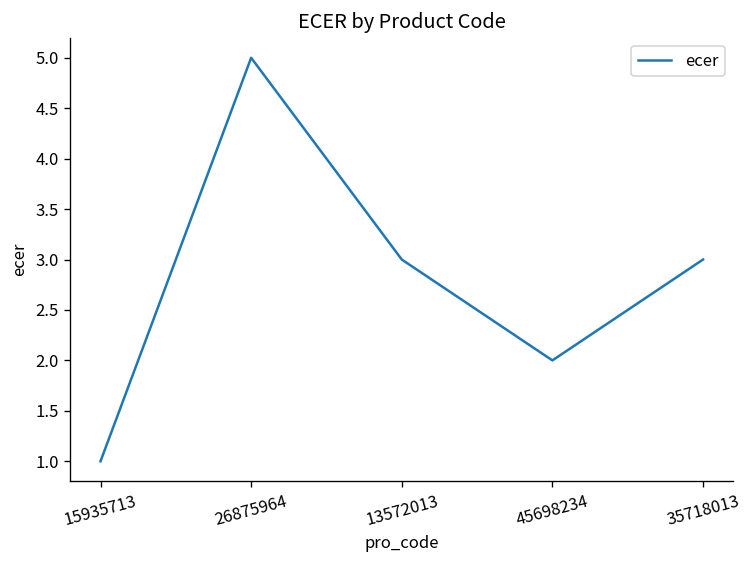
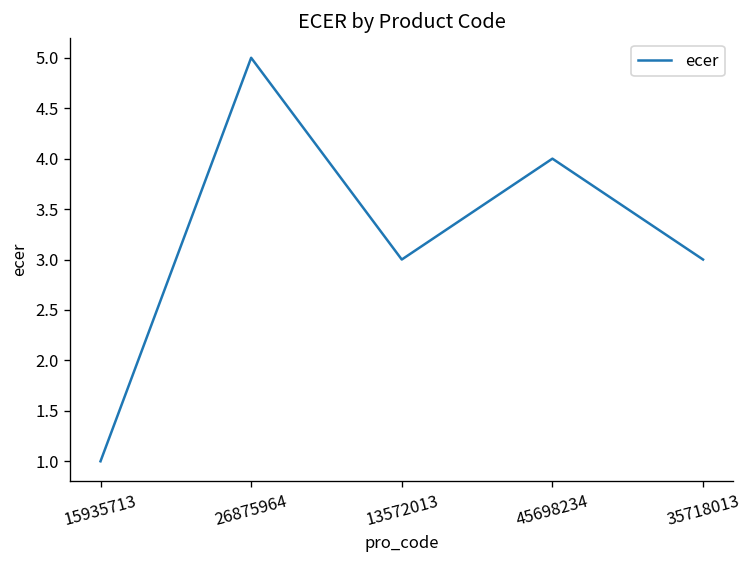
  {
    "15935713": 1,
    "26875964": 5,
    "13572013": 3,
-   "45698234": 2,
+   "45698234": 4,
    "35718013": 3
  }
